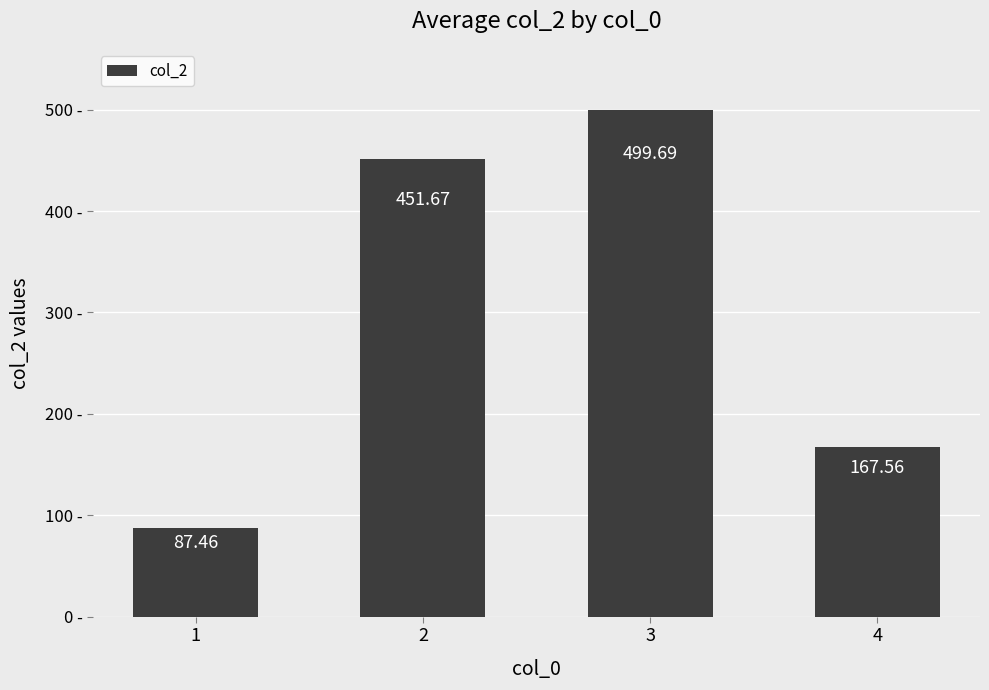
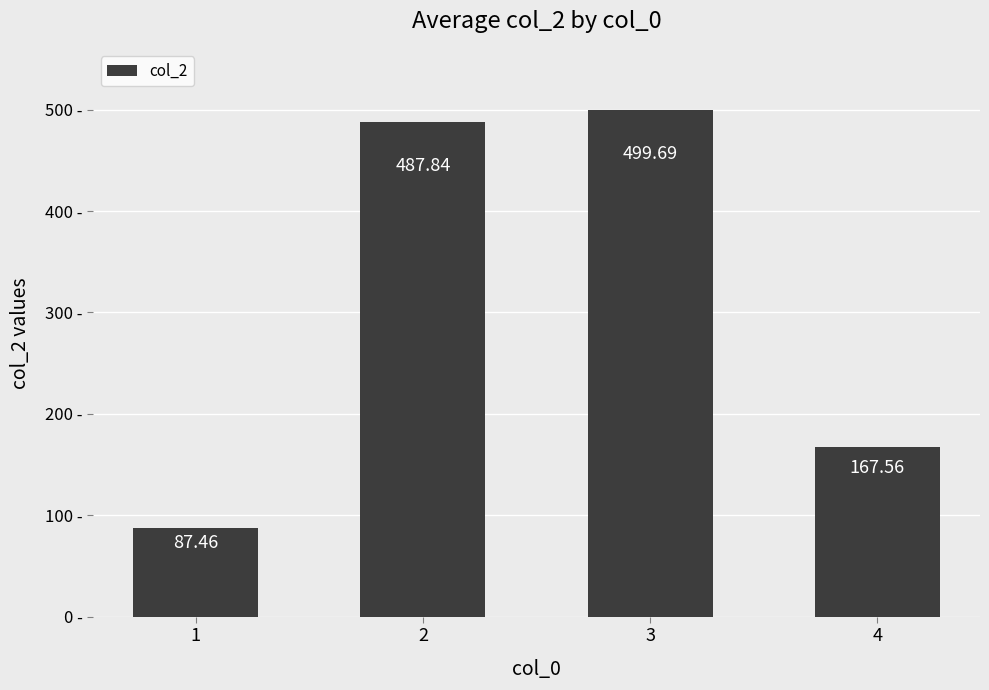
  {
    "1": 87.46,
-   "2": 451.67,
+   "2": 487.84,
    "3": 499.69,
    "4": 167.56
  }
